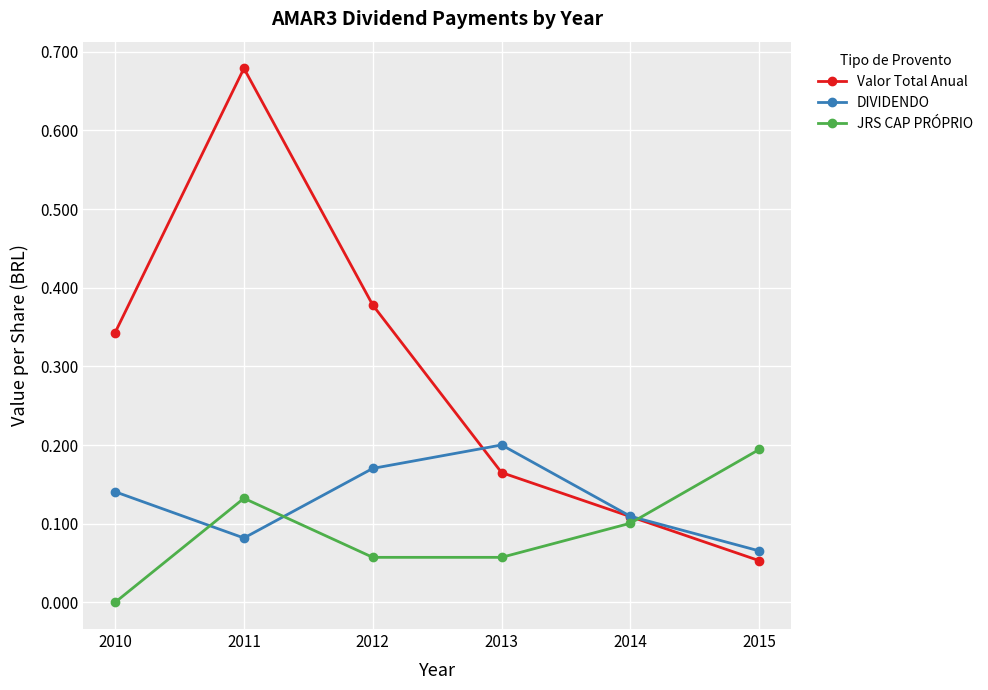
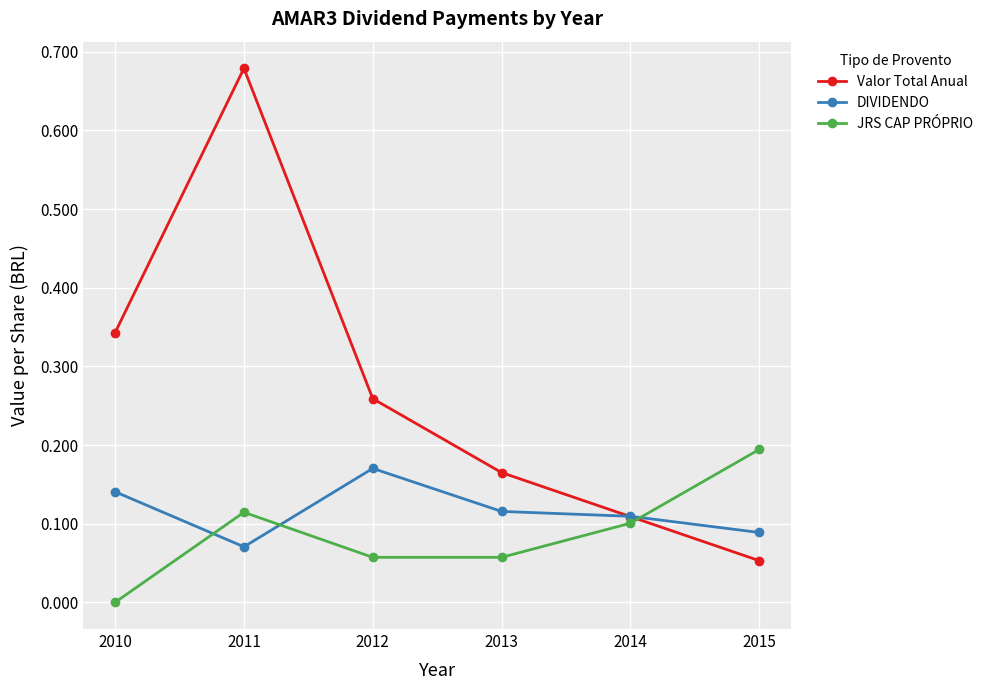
  {
    "Valor Total Anual": {
      "2010": 0.34,
      "2011": 0.68,
-     "2012": 0.38,
+     "2012": 0.26,
      "2013": 0.17,
      "2015": 0.05
    },
    "DIVIDENDO": {
      "2010": 0.14,
-     "2011": 0.08,
+     "2011": 0.07,
      "2012": 0.17,
-     "2013": 0.20,
-     "2015": 0.07
+     "2013": 0.12,
+     "2015": 0.09
    },
    "JRS CAP PRÓPRIO": {
      "2010": 0.00,
-     "2011": 0.13,
+     "2011": 0.11,
      "2012": 0.06,
      "2013": 0.06,
      "2014": 0.10,
      "2015": 0.19
    }
  }
